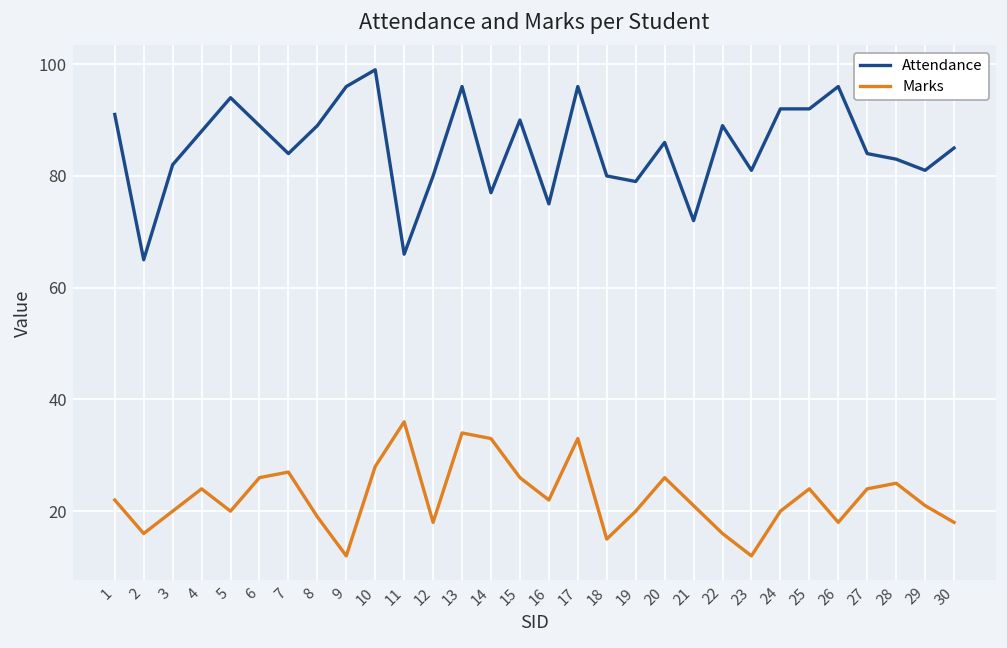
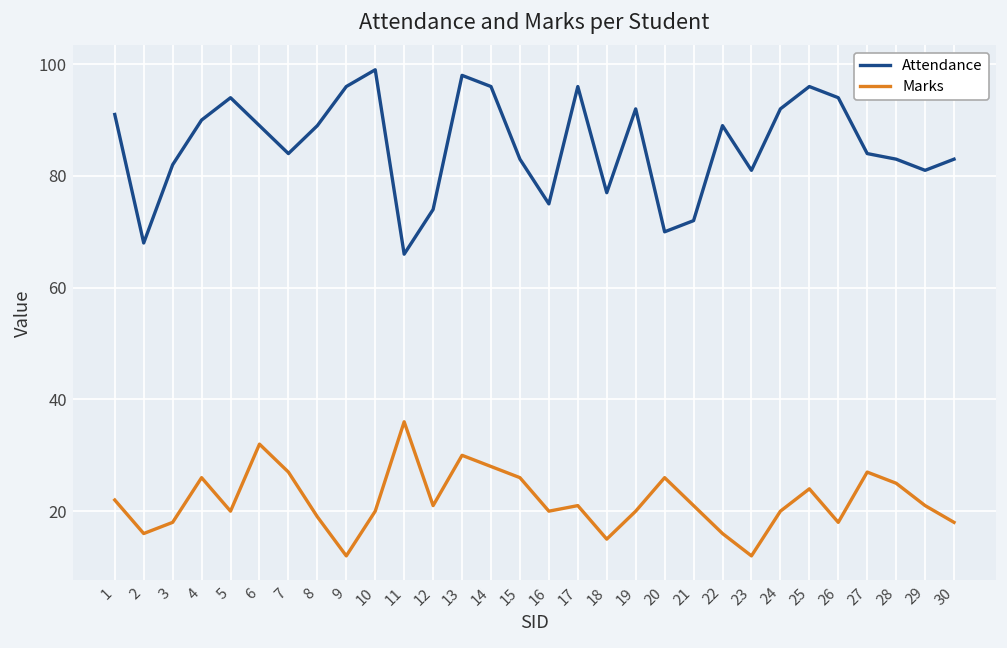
  {
    "Attendance": {
      "1": 91,
-     "2": 65,
+     "2": 68,
      "3": 82,
-     "4": 88,
+     "4": 90,
      "5": 94,
      "6": 89,
      "7": 84,
      "8": 89,
      "9": 96,
      "10": 99,
      "11": 66,
-     "12": 80,
-     "13": 96,
-     "14": 77,
-     "15": 90,
+     "12": 74,
+     "13": 98,
+     "14": 96,
+     "15": 83,
      "16": 75,
      "17": 96,
-     "18": 80,
-     "19": 79,
-     "20": 86,
+     "18": 77,
+     "19": 92,
+     "20": 70,
      "21": 72,
      "22": 89,
      "23": 81,
      "24": 92,
-     "25": 92,
-     "26": 96,
+     "25": 96,
+     "26": 94,
      "27": 84,
      "28": 83,
      "29": 81,
-     "30": 85
+     "30": 83
    },
    "Marks": {
      "1": 22,
      "2": 16,
-     "3": 20,
-     "4": 24,
+     "3": 18,
+     "4": 26,
      "5": 20,
-     "6": 26,
+     "6": 32,
      "7": 27,
      "8": 19,
      "9": 12,
-     "10": 28,
+     "10": 20,
      "11": 36,
-     "12": 18,
-     "13": 34,
-     "14": 33,
+     "12": 21,
+     "13": 30,
+     "14": 28,
      "15": 26,
-     "16": 22,
-     "17": 33,
+     "16": 20,
+     "17": 21,
      "18": 15,
      "19": 20,
      "20": 26,
      "21": 21,
      "22": 16,
      "23": 12,
      "24": 20,
      "25": 24,
      "26": 18,
-     "27": 24,
+     "27": 27,
      "28": 25,
      "29": 21,
      "30": 18
    }
  }
